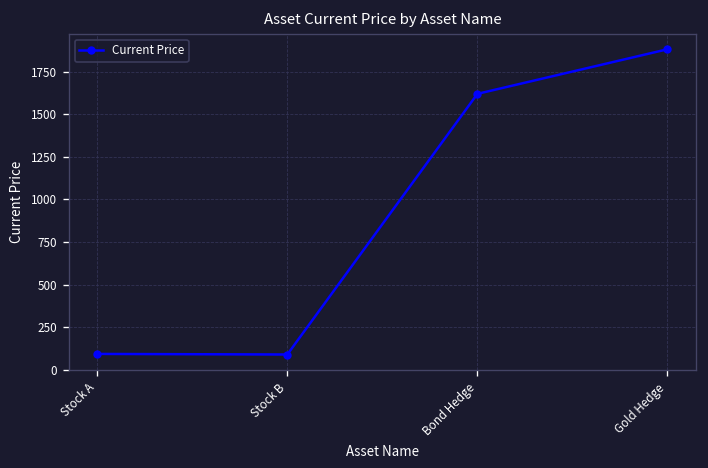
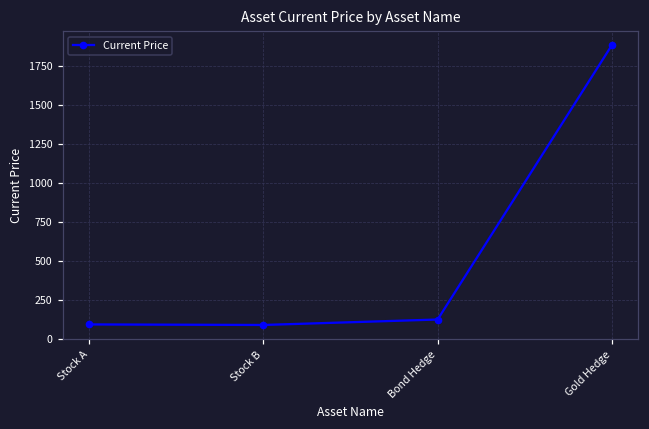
  {
    "Stock A": 90,
    "Stock B": 90,
-   "Bond Hedge": 1620,
+   "Bond Hedge": 120,
    "Gold Hedge": 1880
  }
